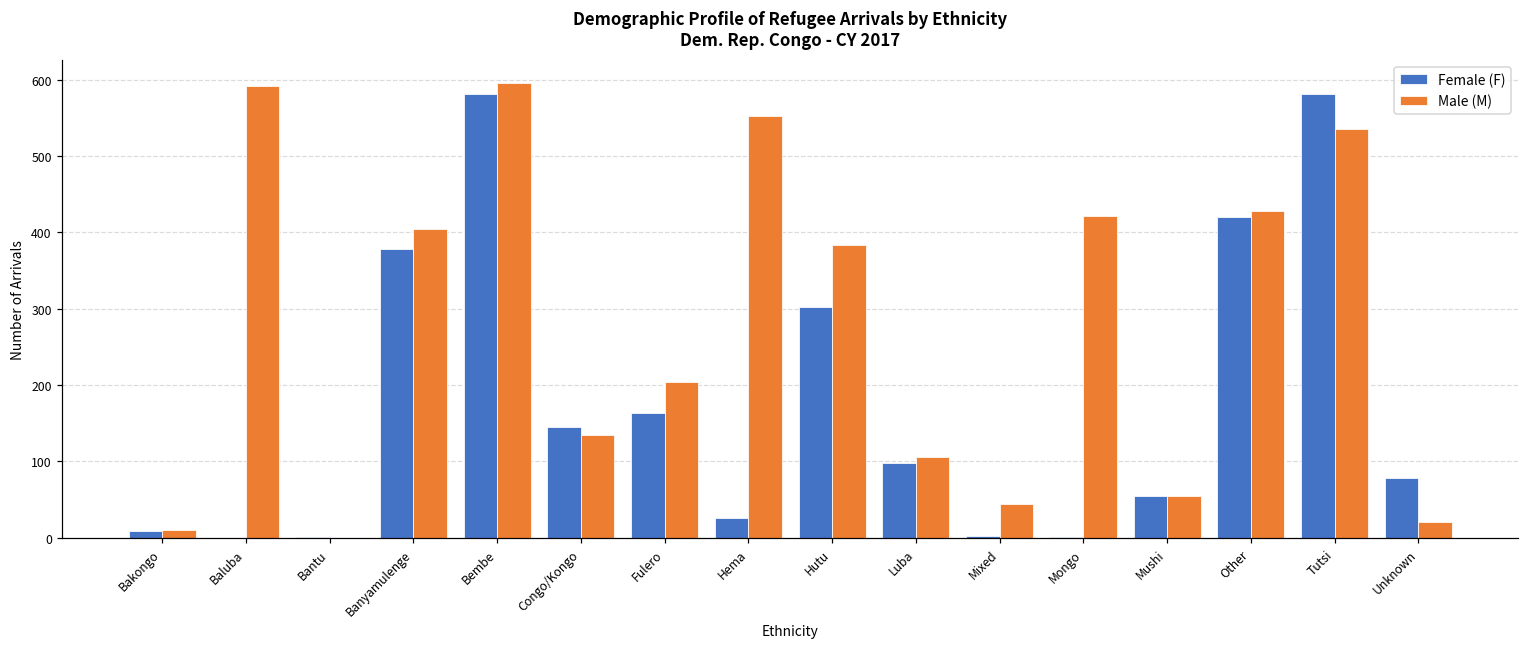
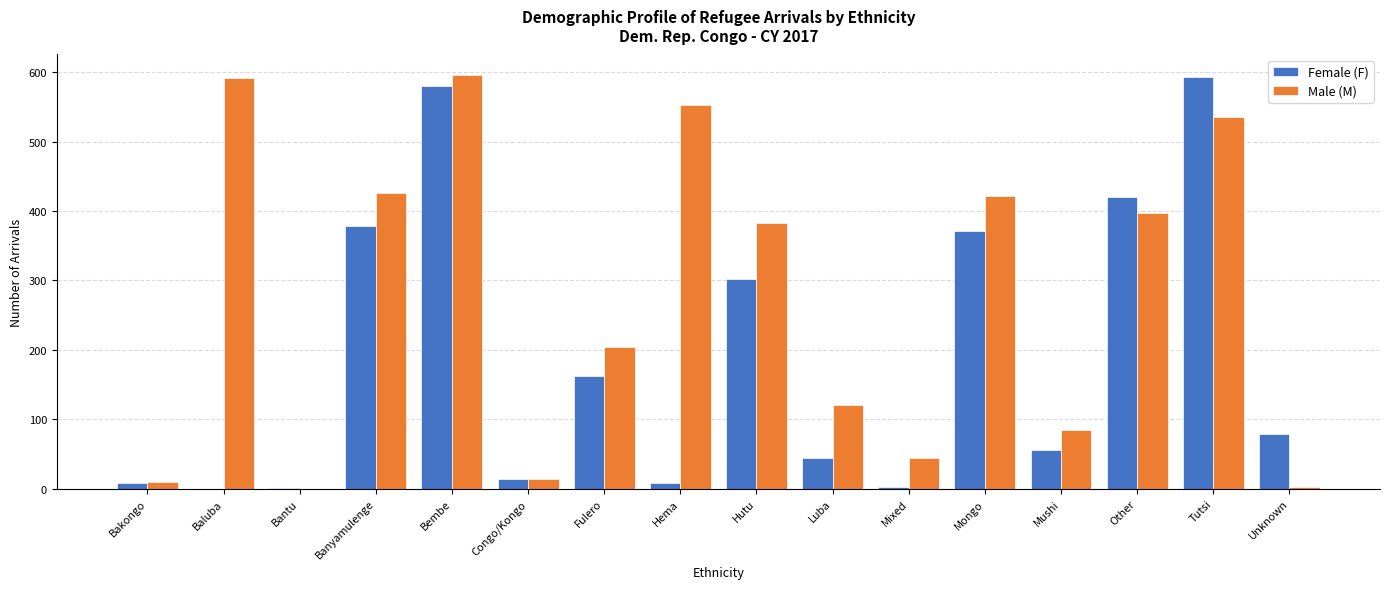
  {
    "Female (F)": {
      "Bakongo": 10,
      "Baluba": 0,
      "Banyamulenge": 380,
      "Bembe": 580,
-     "Congo/Kongo": 150,
+     "Congo/Kongo": 10,
      "Fulero": 160,
-     "Hema": 30,
+     "Hema": 10,
      "Hutu": 300,
-     "Luba": 100,
-     "Mongo": 0,
+     "Luba": 40,
+     "Mongo": 370,
      "Mushi": 60,
      "Other": 420,
-     "Tutsi": 580,
+     "Tutsi": 590,
      "Unknown": 80
    },
    "Male (M)": {
      "Bakongo": 10,
      "Baluba": 590,
      "Bantu": 0,
-     "Banyamulenge": 410,
+     "Banyamulenge": 430,
      "Bembe": 600,
-     "Congo/Kongo": 140,
+     "Congo/Kongo": 10,
      "Fulero": 200,
      "Hema": 550,
      "Hutu": 380,
-     "Luba": 110,
+     "Luba": 120,
      "Mixed": 40,
      "Mongo": 420,
-     "Mushi": 50,
-     "Other": 430,
+     "Mushi": 90,
+     "Other": 400,
      "Tutsi": 540,
-     "Unknown": 20
+     "Unknown": 0
    }
  }
